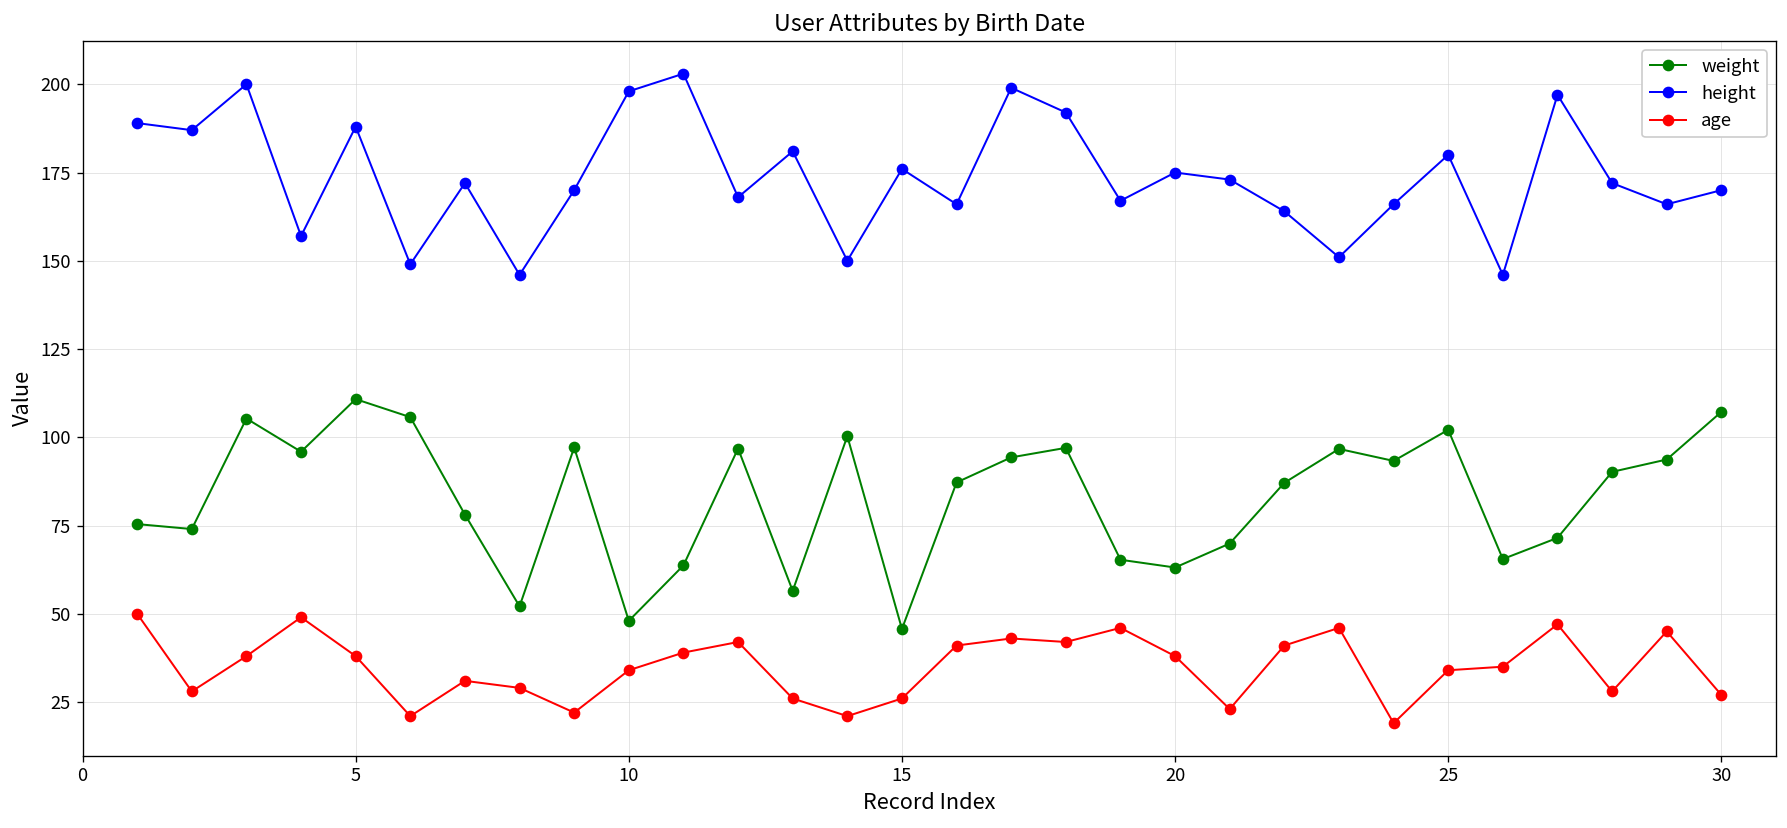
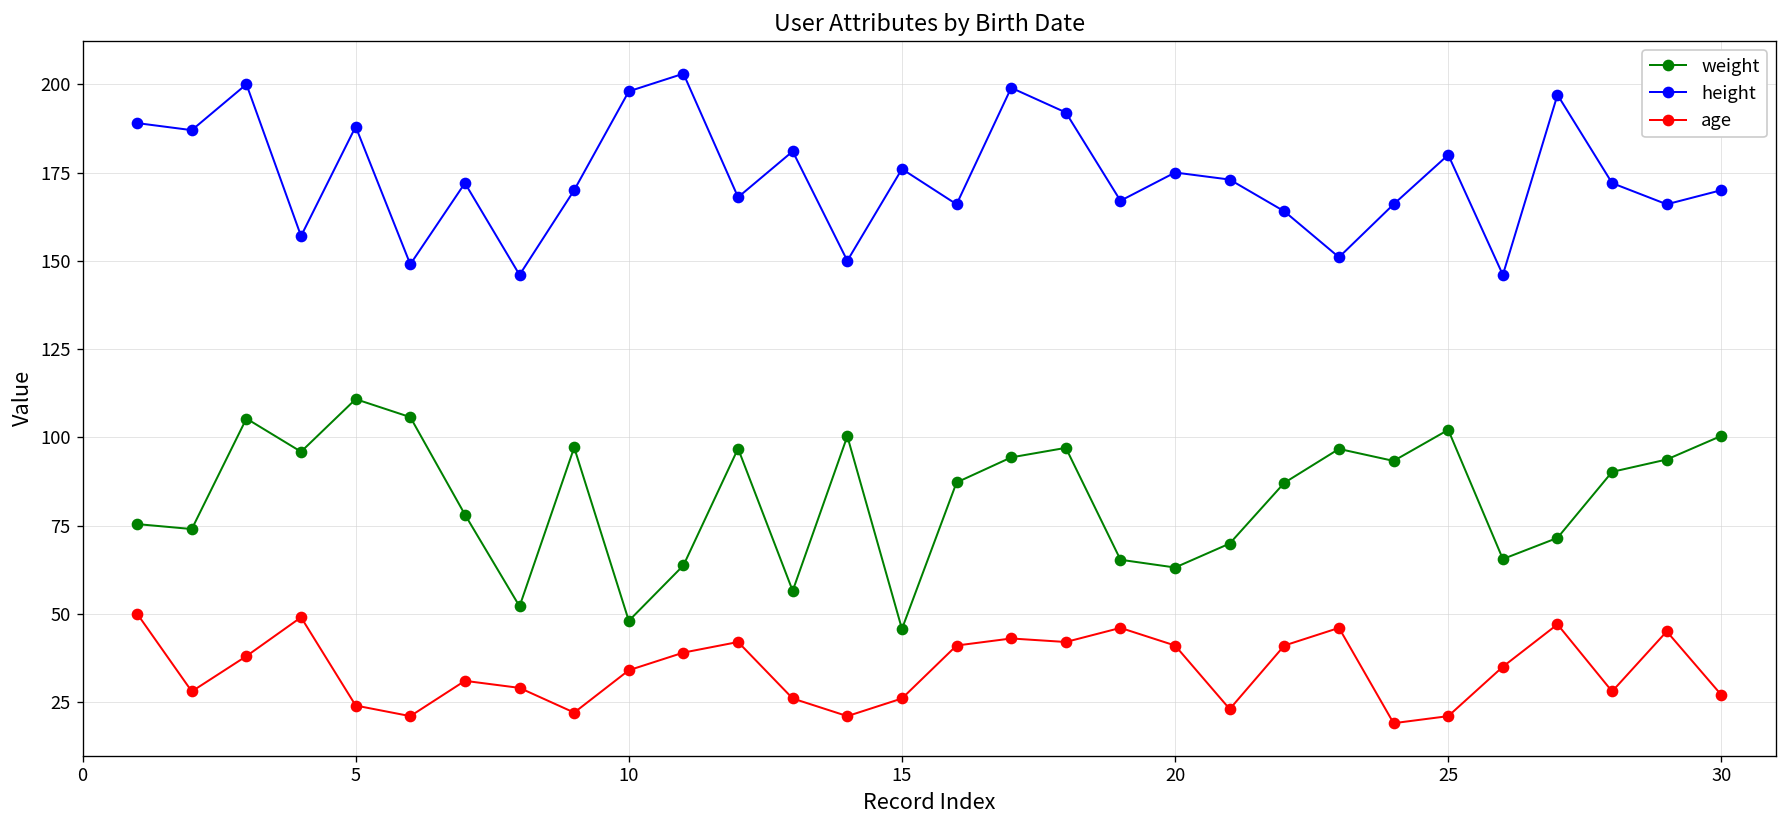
  {
    "weight": {
      "5": 111,
      "10": 48,
      "15": 46,
      "20": 63,
      "25": 102,
-     "30": 107
+     "30": 100
    },
    "height": {
      "5": 188,
      "10": 198,
      "15": 176,
      "20": 175,
      "25": 180,
      "30": 170
    },
    "age": {
-     "5": 38,
+     "5": 24,
      "10": 34,
      "15": 26,
-     "20": 38,
-     "25": 34,
+     "20": 41,
+     "25": 21,
      "30": 27
    }
  }
